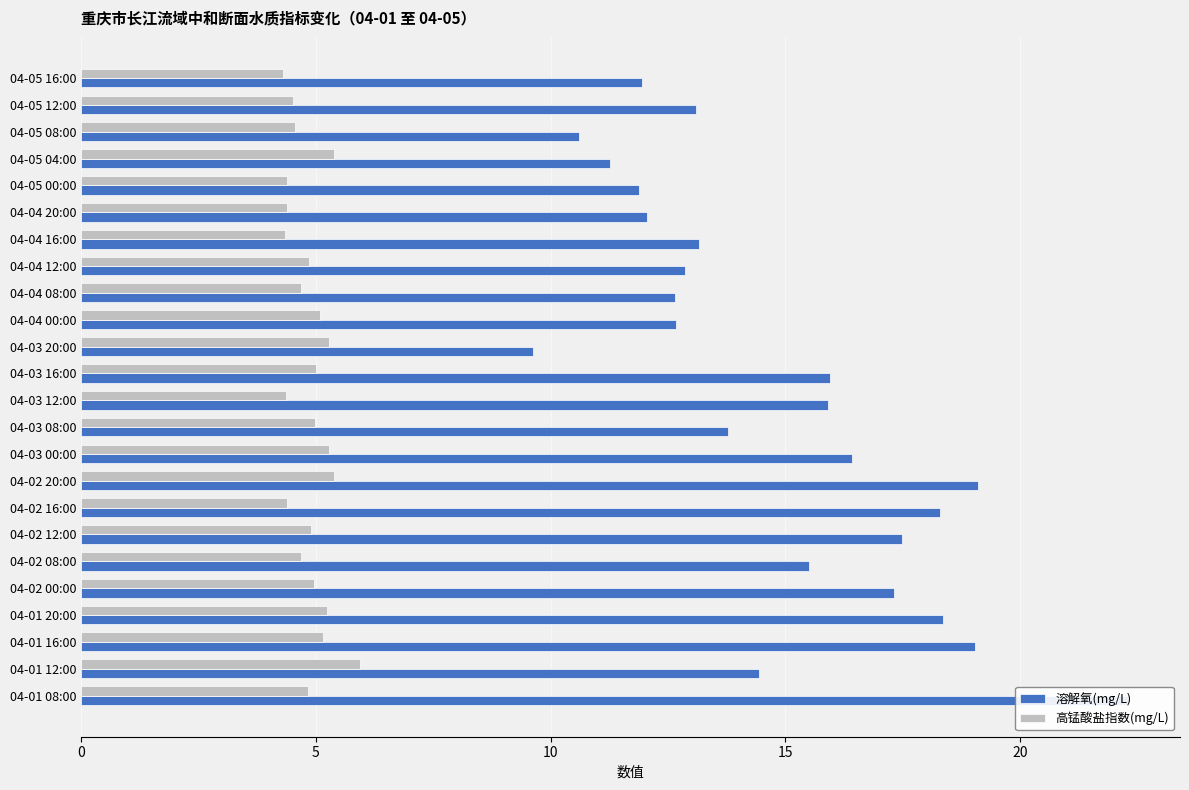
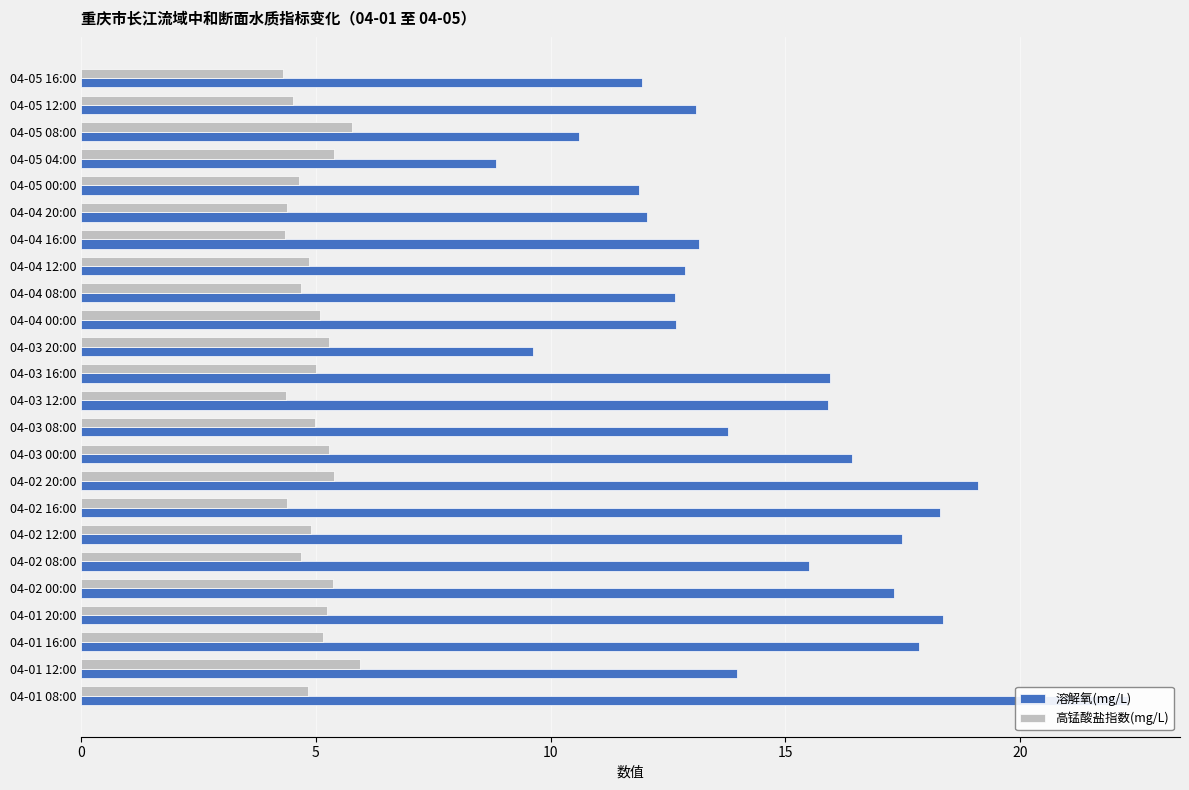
  {
    "溶解氧(mg/L)": {
      "04-05 16:00": 11.9,
      "04-05 12:00": 13.1,
      "04-05 08:00": 10.6,
-     "04-05 04:00": 11.3,
+     "04-05 04:00": 8.8,
      "04-05 00:00": 11.9,
      "04-04 20:00": 12.1,
      "04-04 16:00": 13.2,
      "04-04 12:00": 12.9,
      "04-04 08:00": 12.7,
      "04-04 00:00": 12.7,
      "04-03 20:00": 9.6,
      "04-03 16:00": 16.0,
      "04-03 12:00": 15.9,
      "04-03 08:00": 13.8,
      "04-03 00:00": 16.4,
      "04-02 20:00": 19.1,
      "04-02 16:00": 18.3,
      "04-02 12:00": 17.5,
      "04-02 08:00": 15.5,
      "04-02 00:00": 17.3,
      "04-01 20:00": 18.4,
-     "04-01 16:00": 19.0,
-     "04-01 12:00": 14.4
+     "04-01 16:00": 17.9,
+     "04-01 12:00": 14.0
    },
    "高锰酸盐指数(mg/L)": {
      "04-05 16:00": 4.3,
      "04-05 12:00": 4.5,
-     "04-05 08:00": 4.6,
+     "04-05 08:00": 5.8,
      "04-05 04:00": 5.4,
-     "04-05 00:00": 4.4,
+     "04-05 00:00": 4.6,
      "04-04 20:00": 4.4,
      "04-04 16:00": 4.3,
      "04-04 12:00": 4.9,
      "04-04 08:00": 4.7,
      "04-04 00:00": 5.1,
      "04-03 20:00": 5.3,
      "04-03 16:00": 5.0,
      "04-03 12:00": 4.4,
      "04-03 08:00": 5.0,
      "04-03 00:00": 5.3,
      "04-02 20:00": 5.4,
      "04-02 16:00": 4.4,
      "04-02 12:00": 4.9,
      "04-02 08:00": 4.7,
-     "04-02 00:00": 5.0,
+     "04-02 00:00": 5.4,
      "04-01 20:00": 5.2,
      "04-01 16:00": 5.1,
      "04-01 12:00": 5.9,
      "04-01 08:00": 4.8
    }
  }
